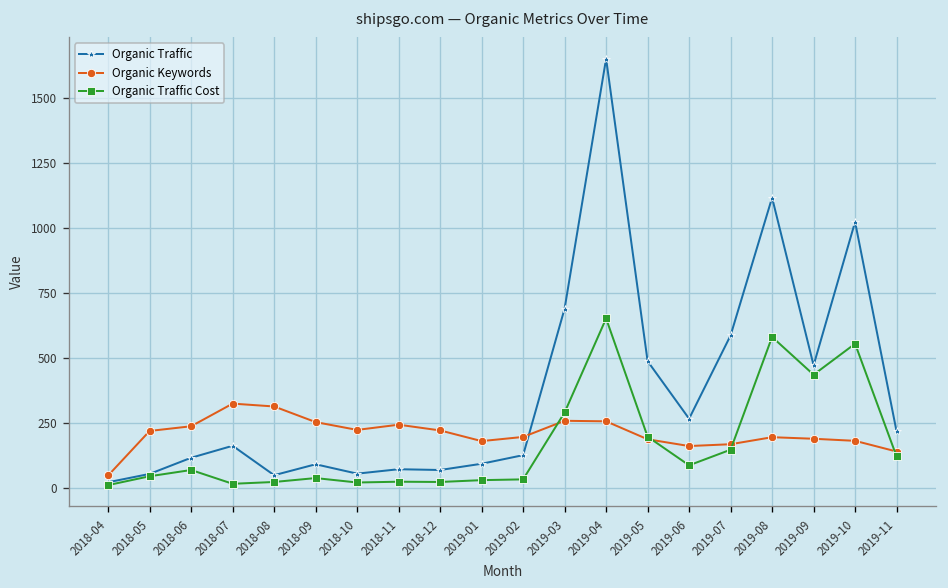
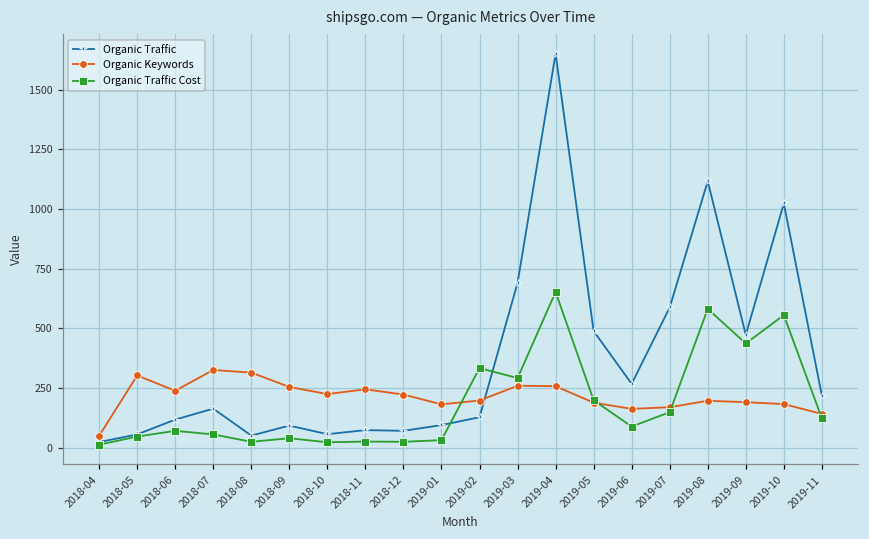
  {
    "Organic Traffic": {
      "2018-06": 120,
      "2018-07": 160,
      "2018-08": 50,
      "2018-09": 90,
      "2018-10": 60,
      "2018-11": 70,
      "2018-12": 70,
      "2019-01": 100,
      "2019-02": 130,
      "2019-03": 690,
      "2019-04": 1650,
      "2019-05": 490,
      "2019-06": 270,
      "2019-07": 590,
      "2019-08": 1120,
      "2019-09": 470,
      "2019-10": 1020,
      "2019-11": 220
    },
    "Organic Keywords": {
      "2018-04": 50,
-     "2018-05": 220,
+     "2018-05": 300,
      "2018-06": 240,
      "2018-07": 330,
      "2018-08": 320,
      "2018-09": 260,
      "2018-10": 230,
      "2018-11": 250,
      "2018-12": 220,
      "2019-01": 180,
      "2019-02": 200,
      "2019-03": 260,
      "2019-04": 260,
      "2019-06": 160,
      "2019-07": 170,
      "2019-08": 200,
      "2019-09": 190,
      "2019-10": 180,
      "2019-11": 140
    },
    "Organic Traffic Cost": {
      "2018-06": 70,
-     "2018-07": 20,
+     "2018-07": 60,
      "2018-08": 30,
      "2018-09": 40,
      "2018-10": 20,
      "2018-11": 30,
      "2018-12": 30,
      "2019-01": 30,
-     "2019-02": 40,
+     "2019-02": 330,
      "2019-03": 290,
      "2019-04": 650,
      "2019-06": 90,
      "2019-07": 150,
      "2019-08": 580,
      "2019-09": 440,
      "2019-10": 560,
      "2019-11": 120
    }
  }
